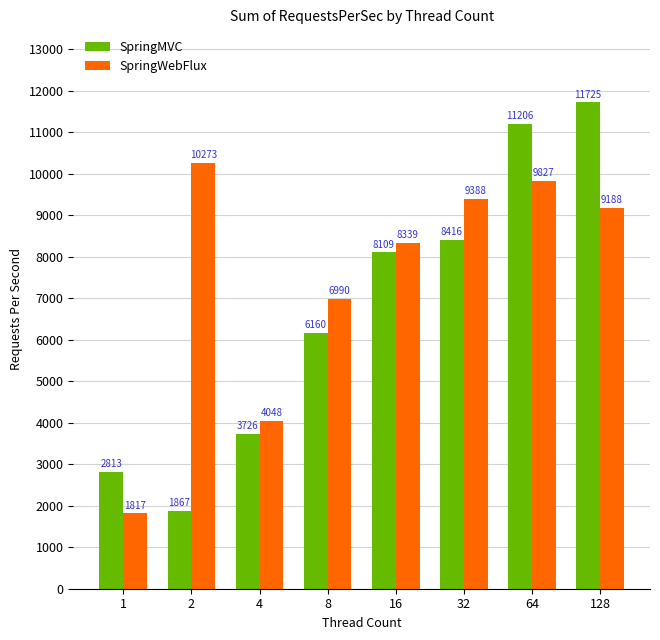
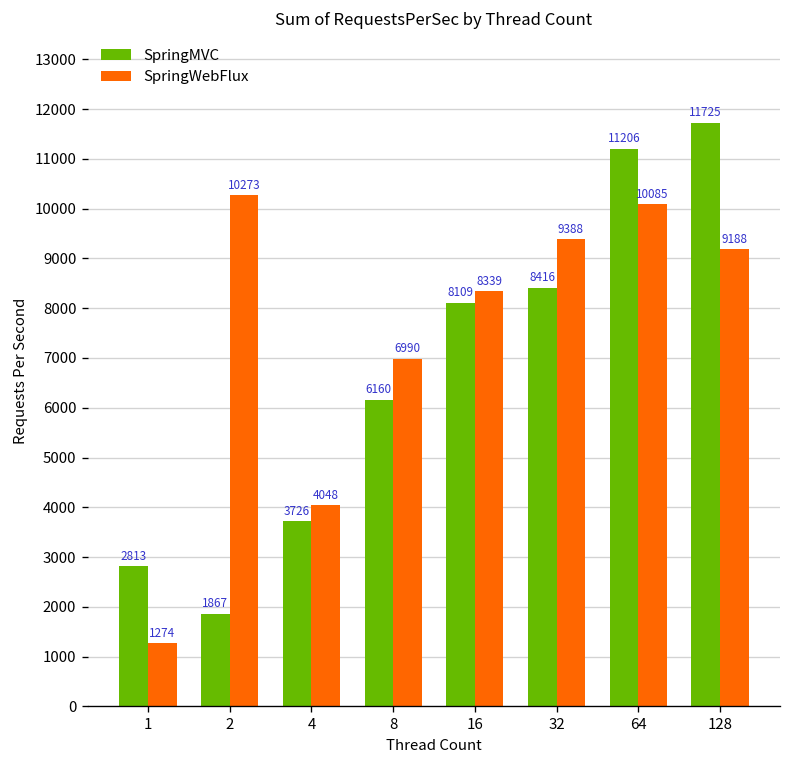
  {
    "SpringMVC": {
      "1": 2813,
      "2": 1867,
      "4": 3726,
      "8": 6160,
      "16": 8109,
      "32": 8416,
      "64": 11206,
      "128": 11725
    },
    "SpringWebFlux": {
-     "1": 1817,
+     "1": 1274,
      "2": 10273,
      "4": 4048,
      "8": 6990,
      "16": 8339,
      "32": 9388,
-     "64": 9827,
+     "64": 10085,
      "128": 9188
    }
  }
